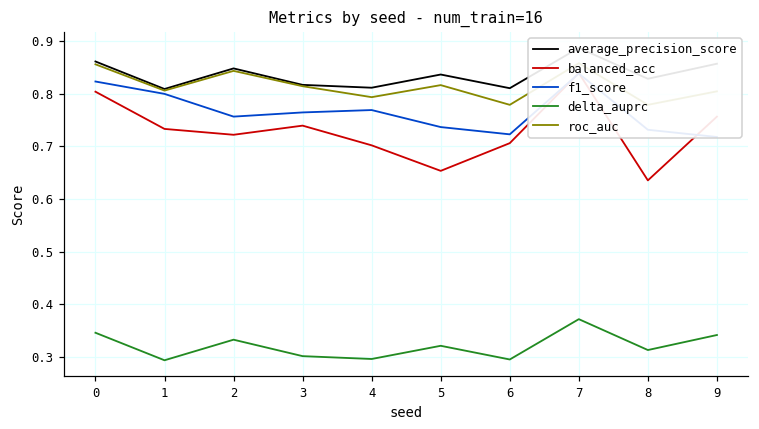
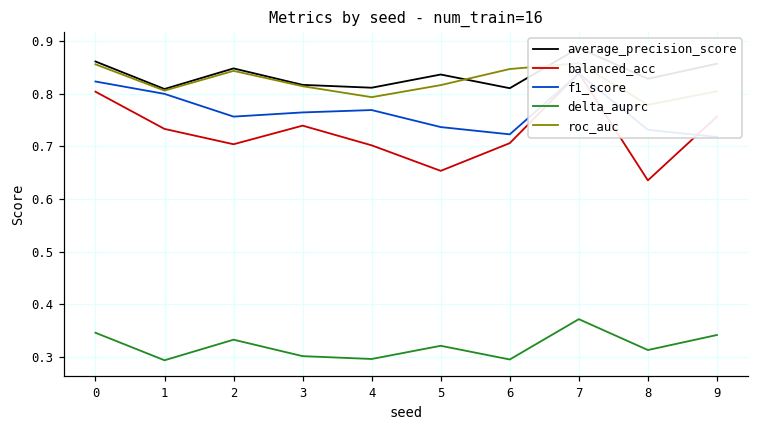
  {
    "average_precision_score": {
      "0": 0.86,
      "4": 0.81,
      "5": 0.84,
      "6": 0.81
    },
    "balanced_acc": {
      "0": 0.80,
      "1": 0.73,
-     "2": 0.72,
+     "2": 0.70,
      "3": 0.74,
      "4": 0.70,
      "5": 0.65,
      "6": 0.71,
      "8": 0.64
    },
    "f1_score": {
      "0": 0.82,
      "1": 0.80,
      "2": 0.76,
      "3": 0.76,
      "4": 0.77,
      "5": 0.74,
      "6": 0.72,
      "9": 0.72
    },
    "delta_auprc": {
      "0": 0.35,
      "1": 0.29,
      "2": 0.33,
      "3": 0.30,
      "4": 0.30,
      "5": 0.32,
      "6": 0.29,
      "7": 0.37,
      "8": 0.31,
      "9": 0.34
    },
    "roc_auc": {
      "0": 0.86,
      "4": 0.79,
      "5": 0.82,
-     "6": 0.78
+     "6": 0.85
    }
  }
